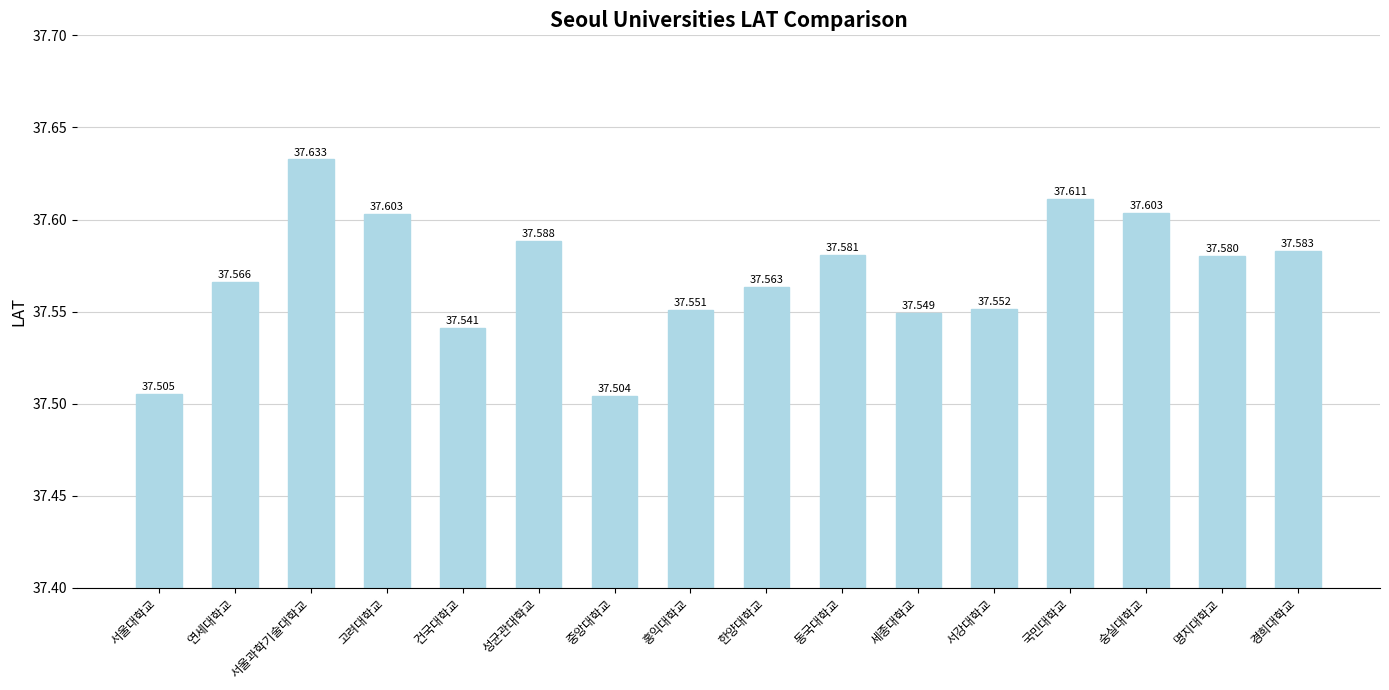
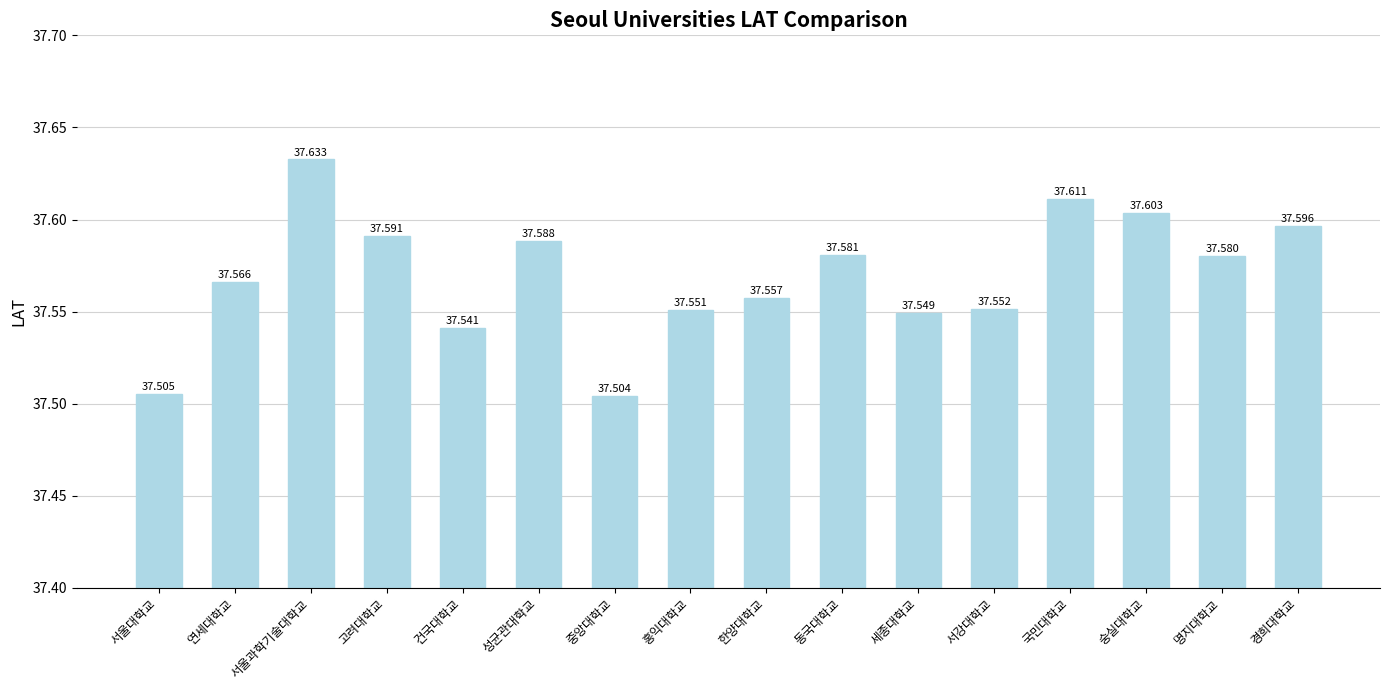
  {
    "서울대학교": 37.505,
    "연세대학교": 37.566,
    "서울과학기술대학교": 37.633,
-   "고려대학교": 37.603,
+   "고려대학교": 37.591,
    "건국대학교": 37.541,
    "성균관대학교": 37.588,
    "중앙대학교": 37.504,
    "홍익대학교": 37.551,
-   "한양대학교": 37.563,
+   "한양대학교": 37.557,
    "동국대학교": 37.581,
    "세종대학교": 37.549,
    "서강대학교": 37.552,
    "국민대학교": 37.611,
    "숭실대학교": 37.603,
    "명지대학교": 37.580,
-   "경희대학교": 37.583
+   "경희대학교": 37.596
  }
